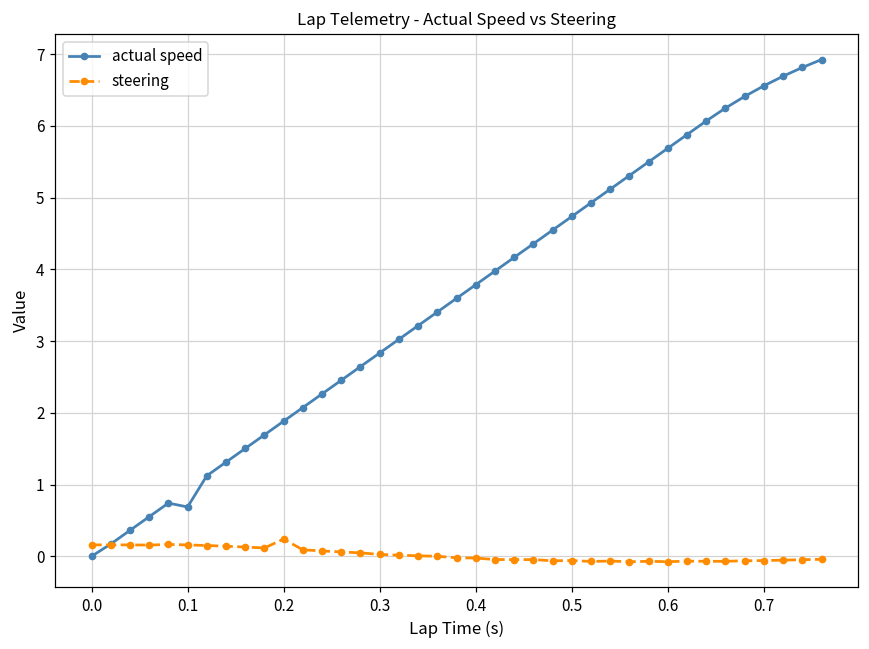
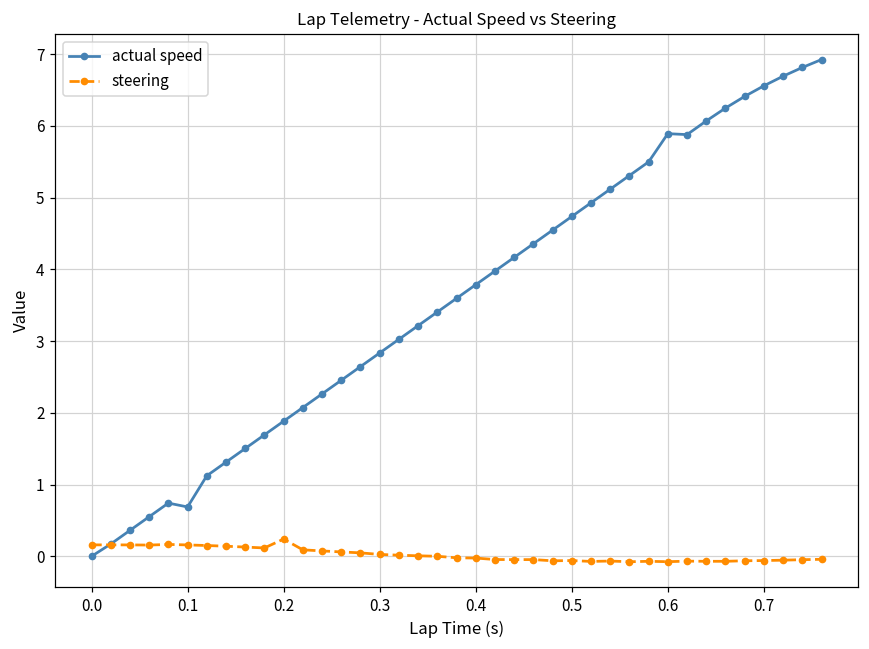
  {
    "actual speed": {
      "0.0": 0.0,
      "0.1": 0.7,
      "0.2": 1.9,
      "0.3": 2.8,
      "0.4": 3.8,
      "0.5": 4.7,
-     "0.6": 5.7,
+     "0.6": 5.9,
      "0.7": 6.6
    },
    "steering": {
      "0.0": 0.2,
      "0.1": 0.2,
      "0.2": 0.2,
      "0.3": 0.0,
      "0.4": 0.0,
      "0.5": -0.1,
      "0.6": -0.1,
      "0.7": -0.1
    }
  }
